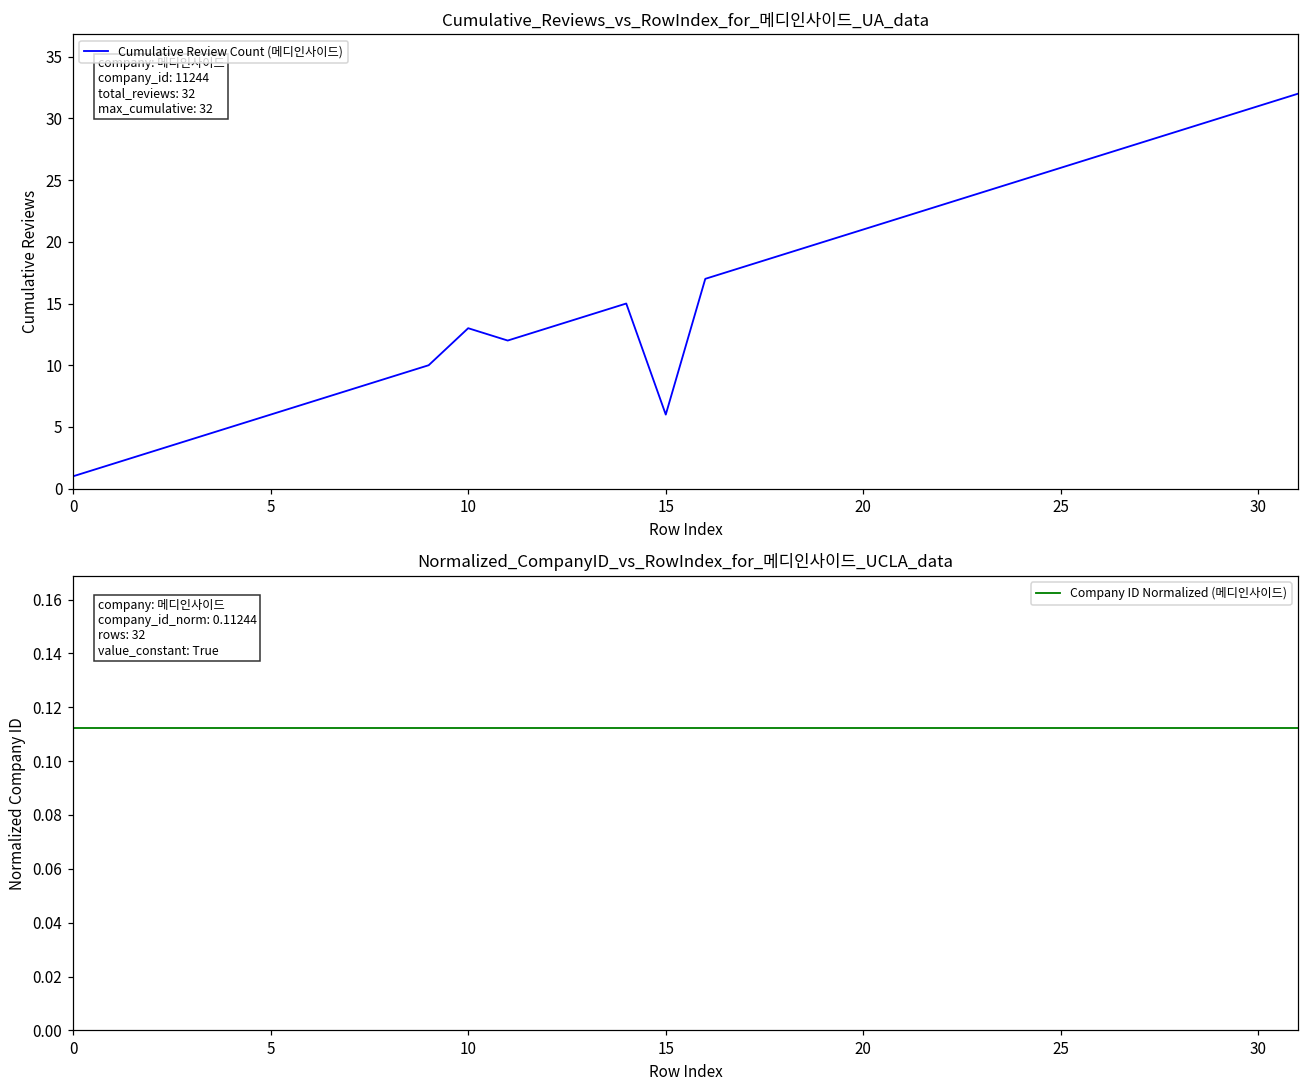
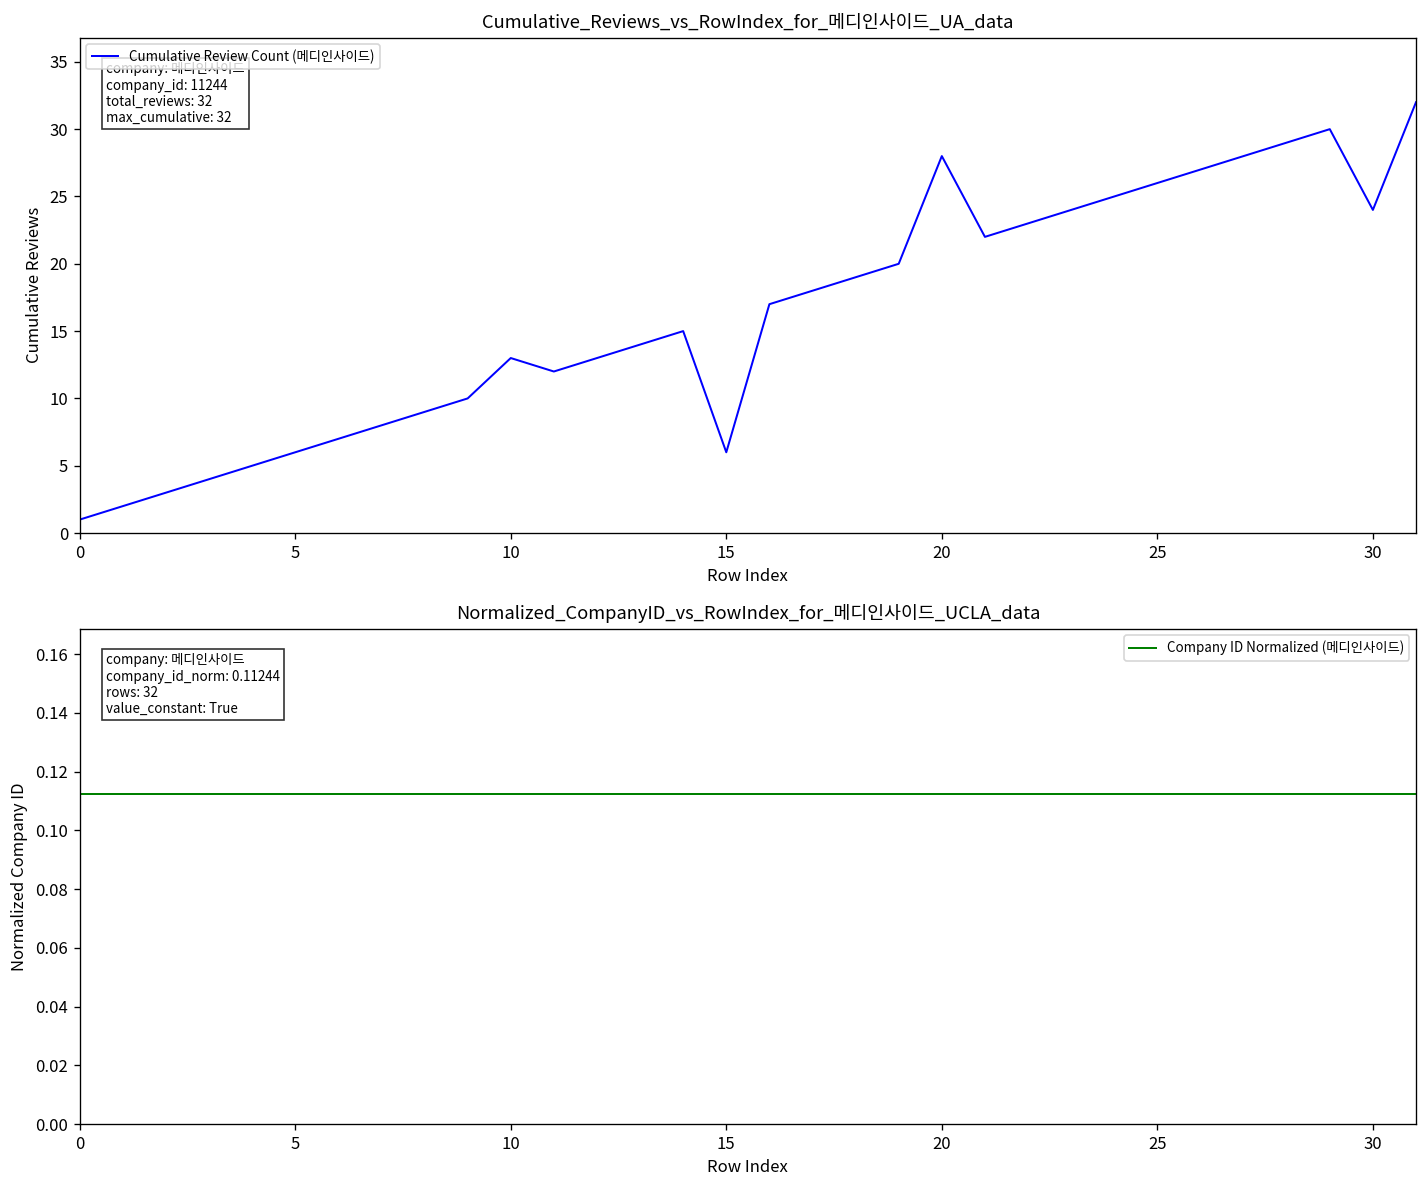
  {
    "Cumulative_Reviews_vs_RowIndex_for_메디인사이드_UA_data": {
      "0": 1,
      "5": 6,
      "10": 13,
      "15": 6,
-     "20": 21,
+     "20": 28,
      "25": 26,
-     "30": 31
+     "30": 24
    },
    "Normalized_CompanyID_vs_RowIndex_for_메디인사이드_UCLA_data": {
      "0": 0.112,
      "5": 0.112,
      "10": 0.112,
      "15": 0.112,
      "20": 0.112,
      "25": 0.112,
      "30": 0.112
    }
  }
